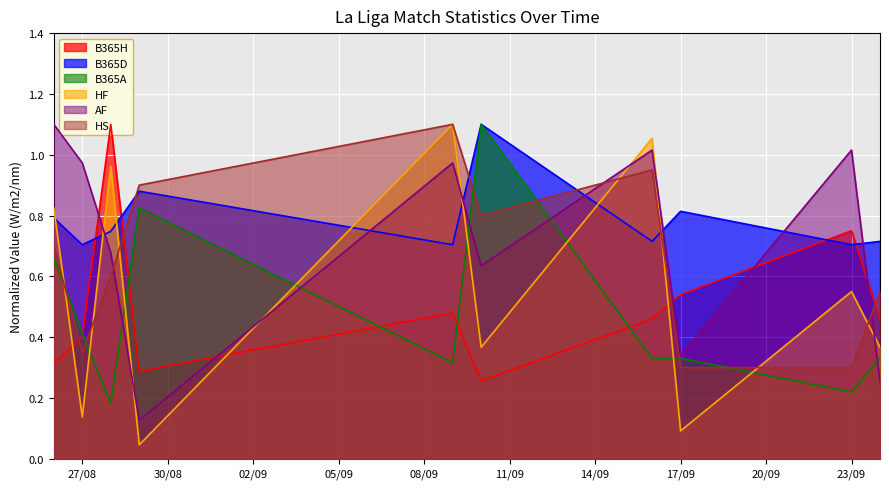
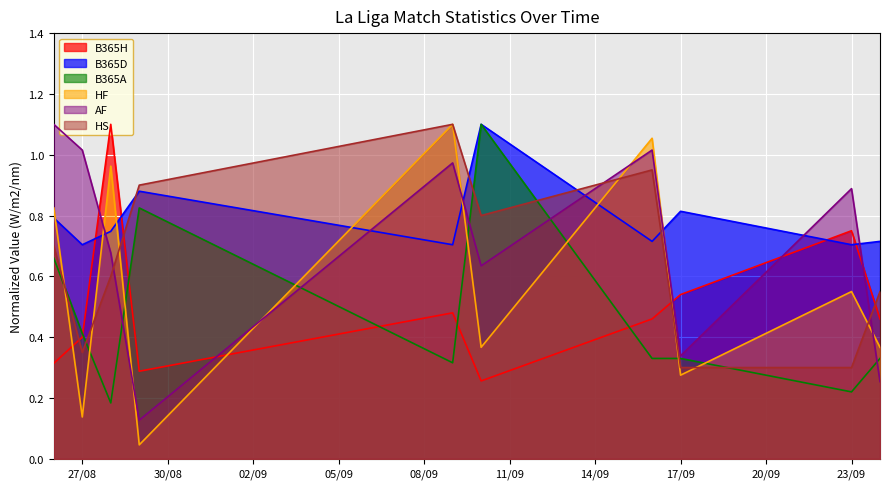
  {
    "B365H": {
      "27/08": 0.40,
      "17/09": 0.54,
      "23/09": 0.75
    },
    "B365D": {
      "27/08": 0.70,
      "17/09": 0.81,
      "23/09": 0.70
    },
    "B365A": {
      "27/08": 0.41,
      "23/09": 0.22
    },
    "HF": {
      "27/08": 0.14,
-     "17/09": 0.09,
+     "17/09": 0.28,
      "23/09": 0.55
    },
    "AF": {
-     "27/08": 0.97,
-     "23/09": 1.02
+     "27/08": 1.02,
+     "23/09": 0.89
    },
    "HS": {
      "27/08": 0.35,
      "17/09": 0.30,
      "23/09": 0.30
    }
  }
